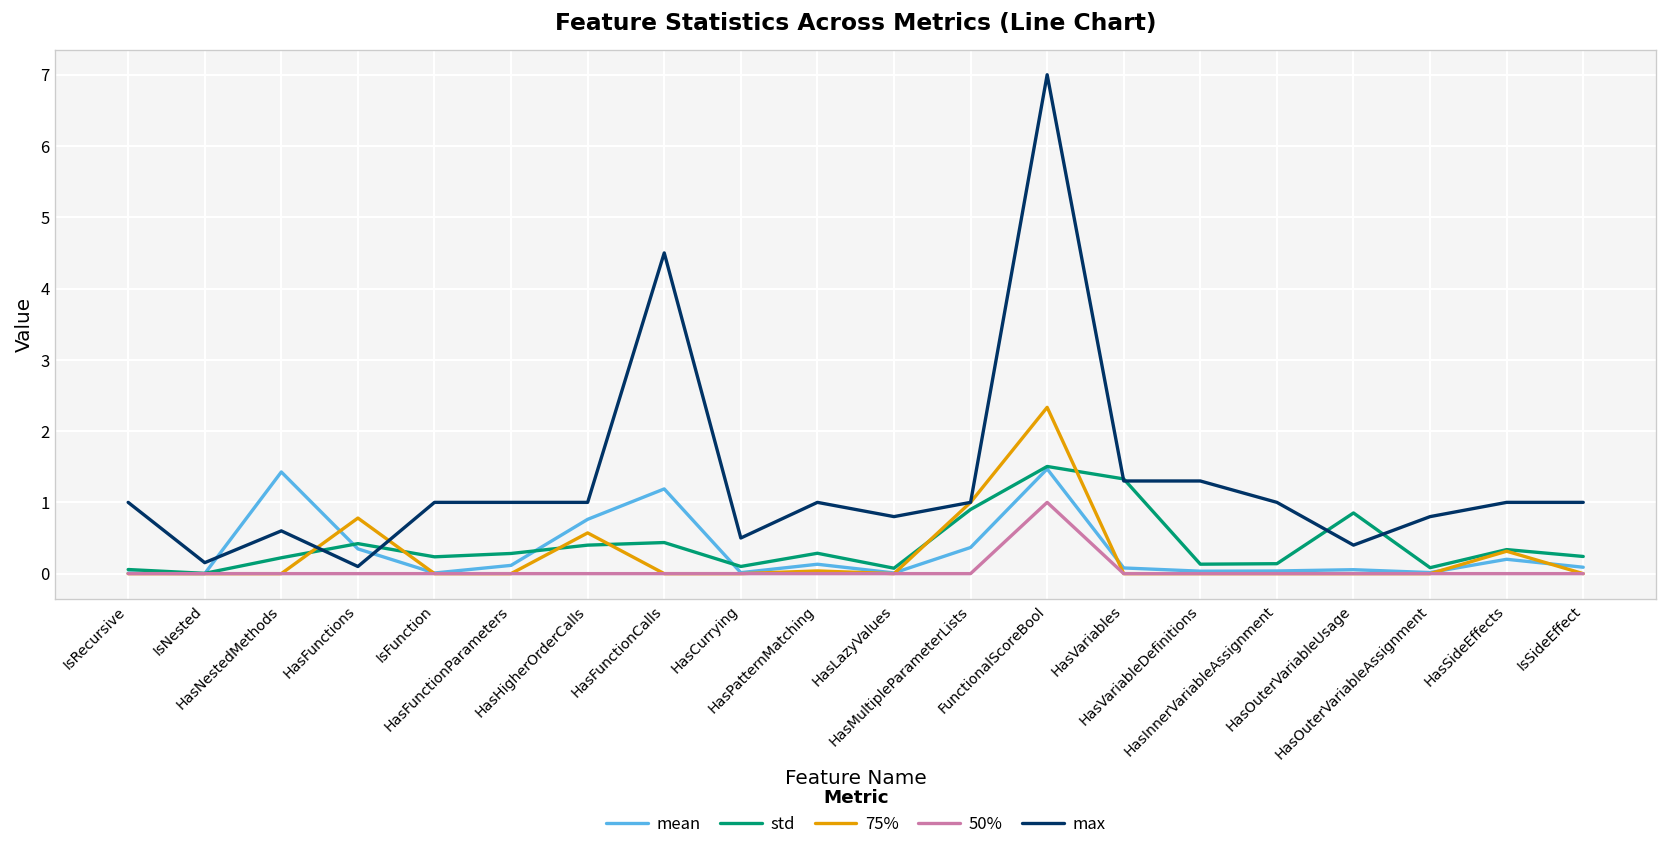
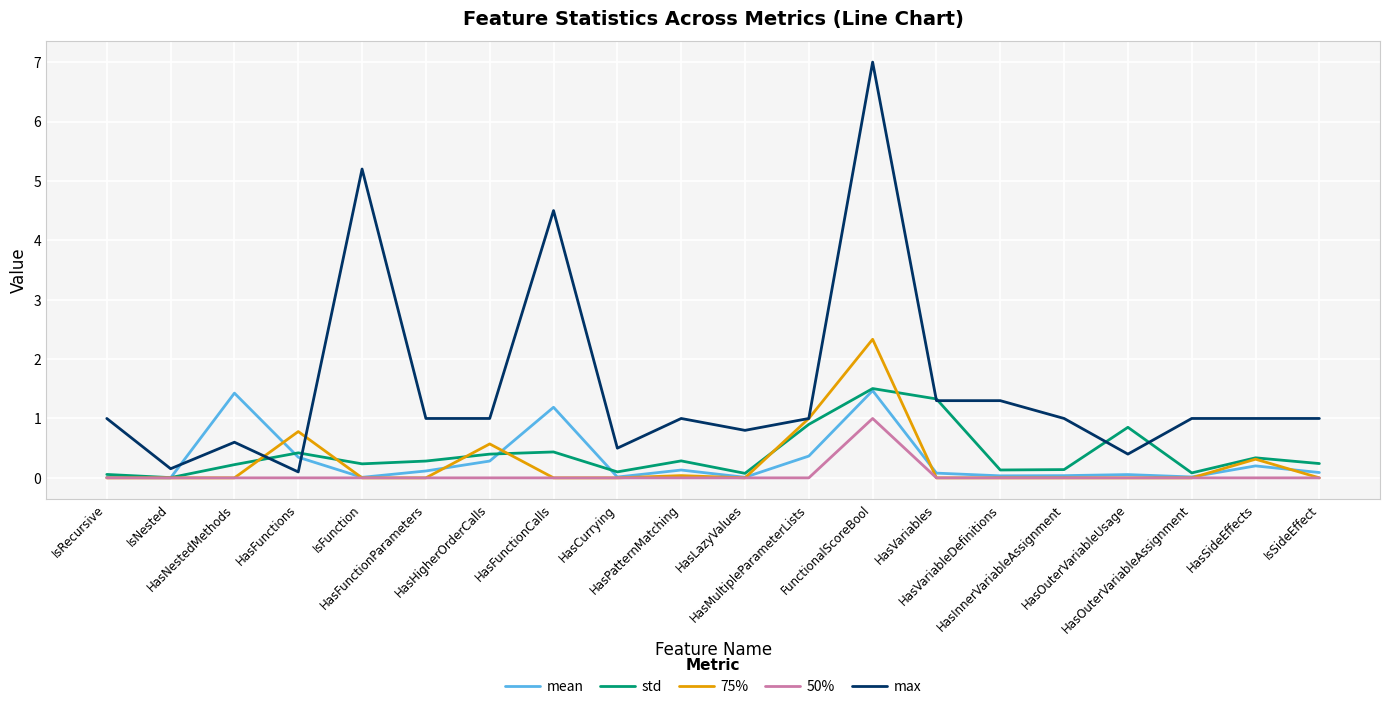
  {
    "mean": {
      "HasNestedMethods": 1.4,
      "HasFunctions": 0.3,
      "HasFunctionParameters": 0.1,
-     "HasHigherOrderCalls": 0.8,
+     "HasHigherOrderCalls": 0.3,
      "HasFunctionCalls": 1.2,
      "HasPatternMatching": 0.1,
      "HasMultipleParameterLists": 0.4,
      "HasVariables": 0.1,
      "HasOuterVariableUsage": 0.1,
      "HasSideEffects": 0.2,
      "IsSideEffect": 0.1
    },
    "std": {
      "IsRecursive": 0.1,
      "HasNestedMethods": 0.2,
      "HasFunctions": 0.4,
      "IsFunction": 0.2,
      "HasFunctionParameters": 0.3,
      "HasHigherOrderCalls": 0.4,
      "HasFunctionCalls": 0.4,
      "HasCurrying": 0.1,
      "HasPatternMatching": 0.3,
      "HasLazyValues": 0.1,
      "HasMultipleParameterLists": 0.9,
      "HasVariableDefinitions": 0.1,
      "HasInnerVariableAssignment": 0.1,
      "HasOuterVariableUsage": 0.9,
      "HasOuterVariableAssignment": 0.1,
      "IsSideEffect": 0.2
    },
    "75%": {
      "HasFunctions": 0.8,
      "HasHigherOrderCalls": 0.6,
      "FunctionalScoreBool": 2.3
    },
    "50%": {
      "HasFunctions": 0.0,
      "HasHigherOrderCalls": 0.0,
      "HasMultipleParameterLists": 0.0,
      "FunctionalScoreBool": 1.0,
      "HasSideEffects": 0.0
    },
    "max": {
      "IsRecursive": 1.0,
      "IsNested": 0.2,
      "HasNestedMethods": 0.6,
      "HasFunctions": 0.1,
-     "IsFunction": 1.0,
+     "IsFunction": 5.2,
      "HasFunctionParameters": 1.0,
      "HasHigherOrderCalls": 1.0,
      "HasFunctionCalls": 4.5,
      "HasCurrying": 0.5,
      "HasPatternMatching": 1.0,
      "HasLazyValues": 0.8,
      "FunctionalScoreBool": 7.0,
      "HasVariableDefinitions": 1.3,
      "HasInnerVariableAssignment": 1.0,
      "HasOuterVariableUsage": 0.4,
-     "HasOuterVariableAssignment": 0.8,
+     "HasOuterVariableAssignment": 1.0,
      "HasSideEffects": 1.0,
      "IsSideEffect": 1.0
    }
  }
